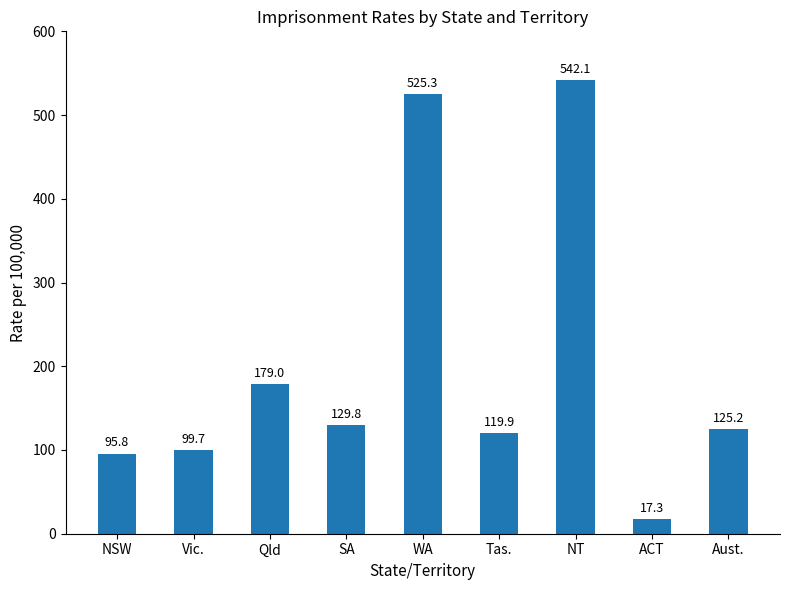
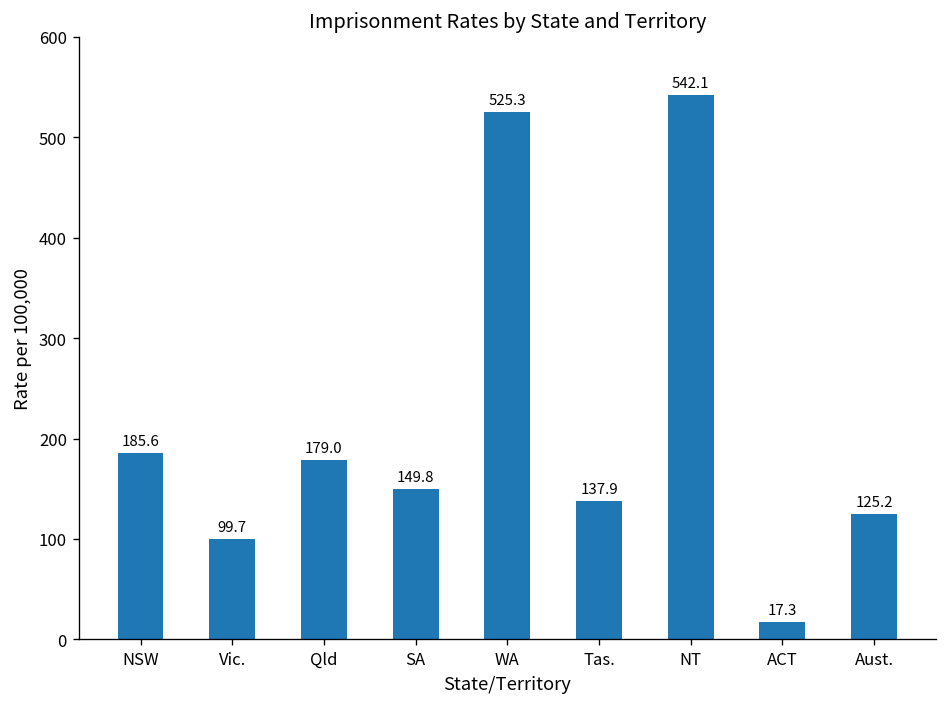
  {
-   "NSW": 95.8,
+   "NSW": 185.6,
    "Vic.": 99.7,
    "Qld": 179.0,
-   "SA": 129.8,
+   "SA": 149.8,
    "WA": 525.3,
-   "Tas.": 119.9,
+   "Tas.": 137.9,
    "NT": 542.1,
    "ACT": 17.3,
    "Aust.": 125.2
  }
